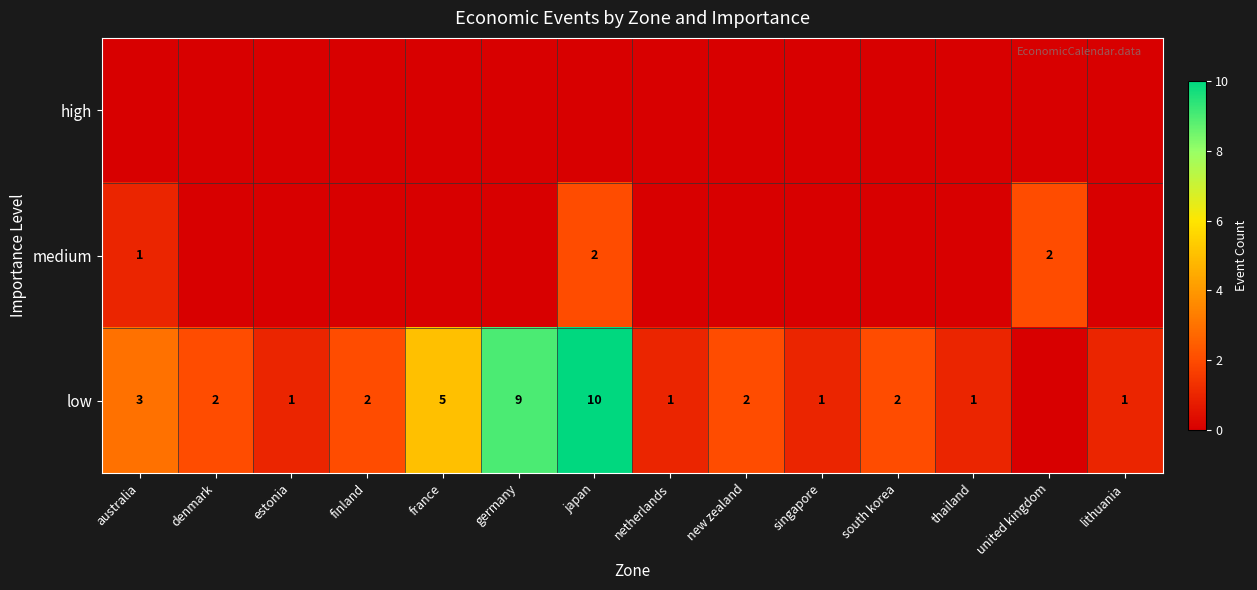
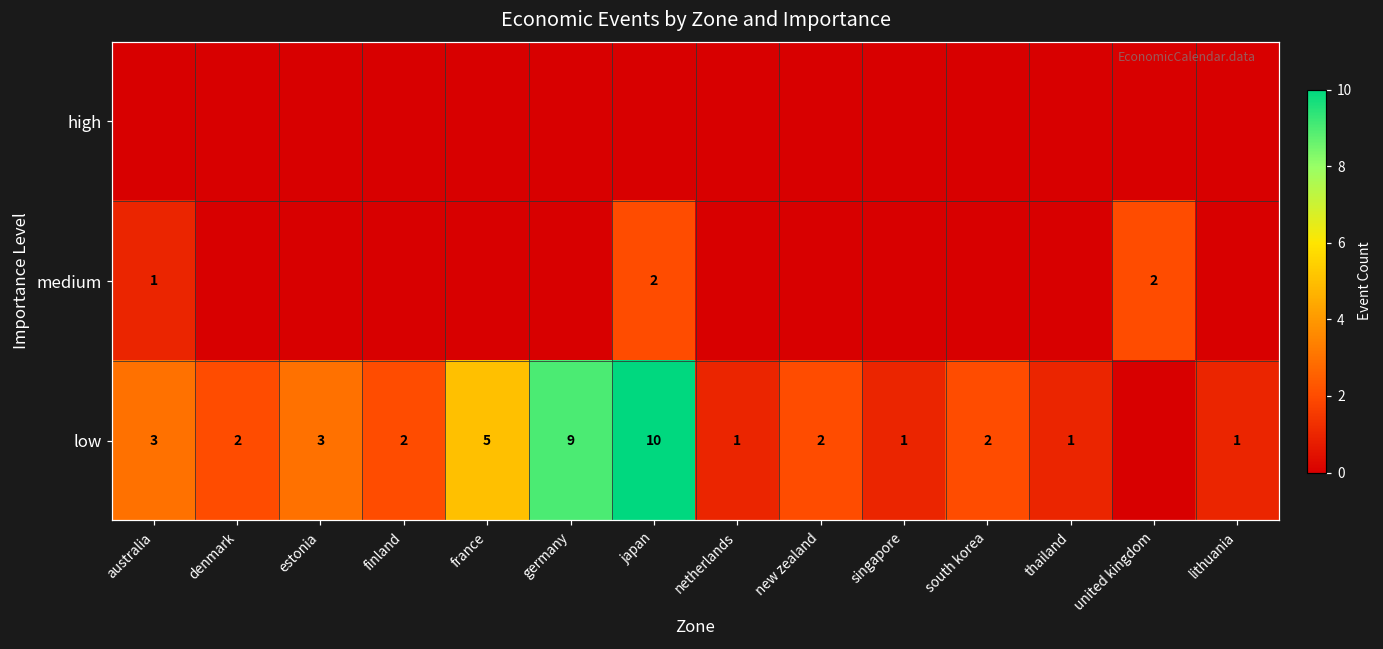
  {
    "medium": {
      "australia": 1,
      "japan": 2,
      "united kingdom": 2
    },
    "low": {
      "australia": 3,
      "denmark": 2,
-     "estonia": 1,
+     "estonia": 3,
      "finland": 2,
      "france": 5,
      "germany": 9,
      "japan": 10,
      "netherlands": 1,
      "new zealand": 2,
      "singapore": 1,
      "south korea": 2,
      "thailand": 1,
      "lithuania": 1
    }
  }
